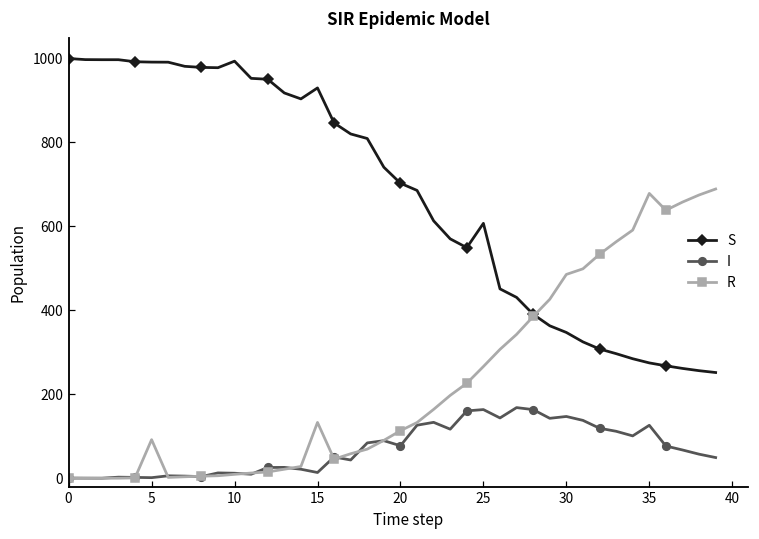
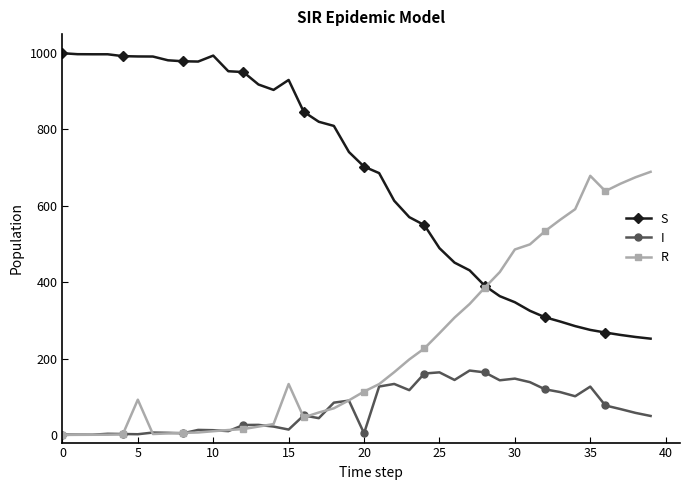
  {
    "S": {
      "0": 1000,
      "5": 990,
      "10": 990,
      "15": 930,
      "20": 700,
-     "25": 610,
+     "25": 490,
      "30": 350,
      "35": 270
    },
    "I": {
      "5": 0,
      "15": 10,
-     "20": 80,
+     "20": 0,
      "25": 160,
      "30": 150,
      "35": 130
    },
    "R": {
      "5": 90,
      "15": 130,
      "20": 110,
      "25": 270,
      "30": 490,
      "35": 680
    }
  }
